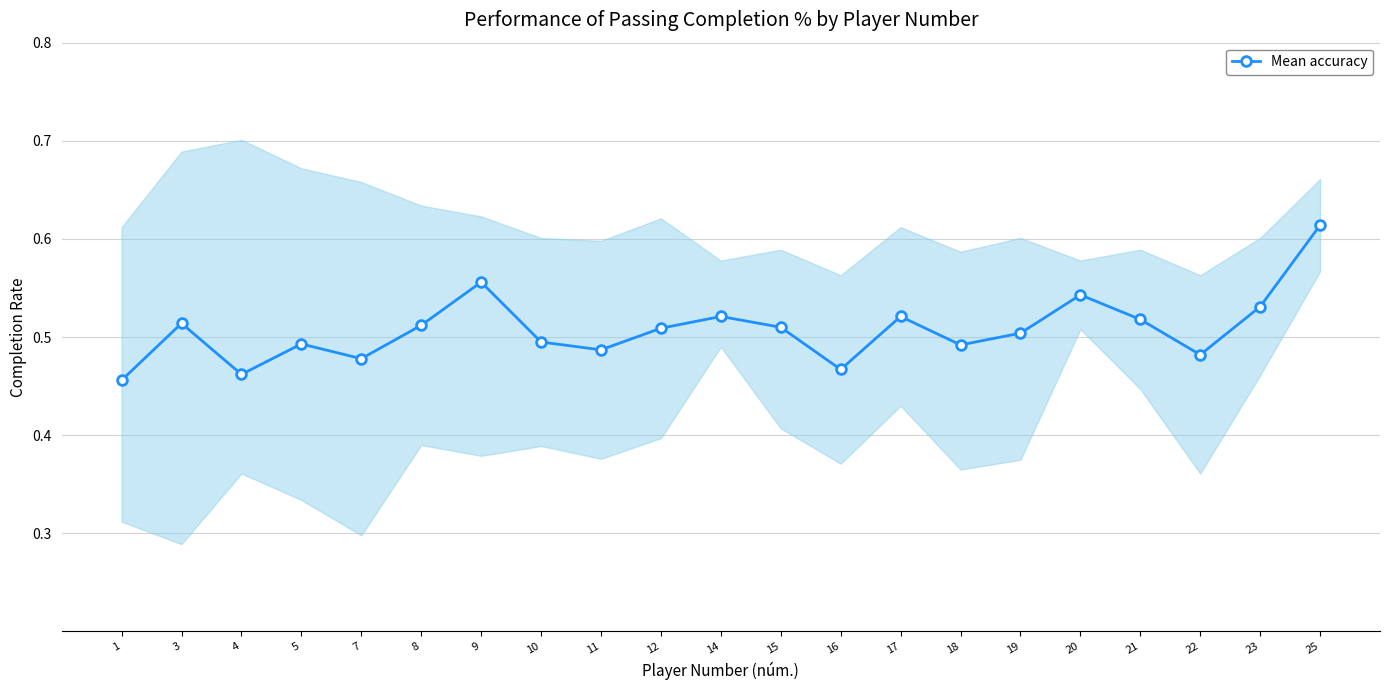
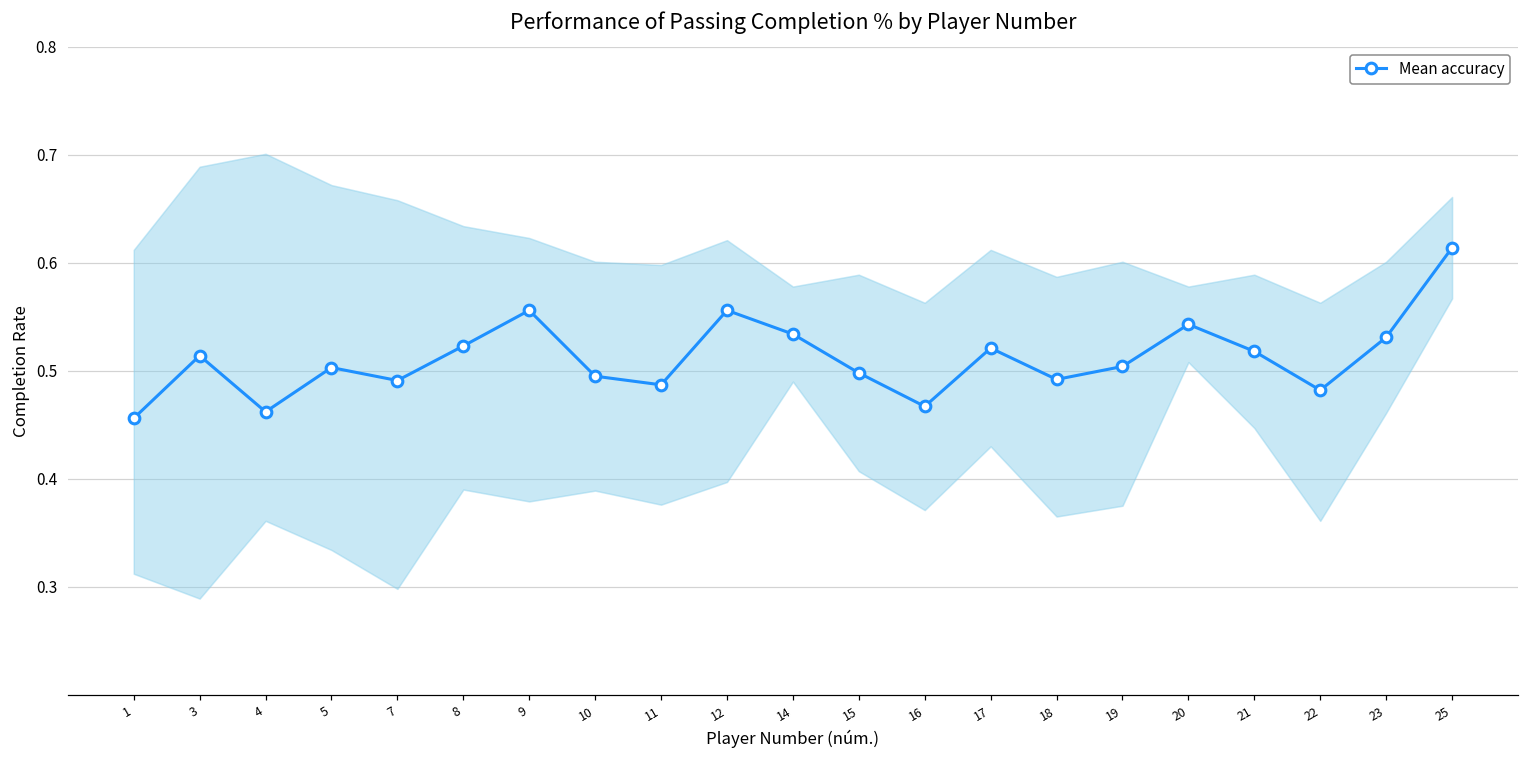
  {
    "Mean accuracy": {
      "1": 0.46,
      "3": 0.51,
      "4": 0.46,
-     "5": 0.49,
-     "7": 0.48,
-     "8": 0.51,
+     "5": 0.50,
+     "7": 0.49,
+     "8": 0.52,
      "9": 0.56,
      "10": 0.50,
      "11": 0.49,
-     "12": 0.51,
-     "14": 0.52,
-     "15": 0.51,
+     "12": 0.56,
+     "14": 0.53,
+     "15": 0.50,
      "16": 0.47,
      "17": 0.52,
      "18": 0.49,
      "19": 0.50,
      "20": 0.54,
      "21": 0.52,
      "22": 0.48,
      "23": 0.53,
      "25": 0.61
    }
  }
